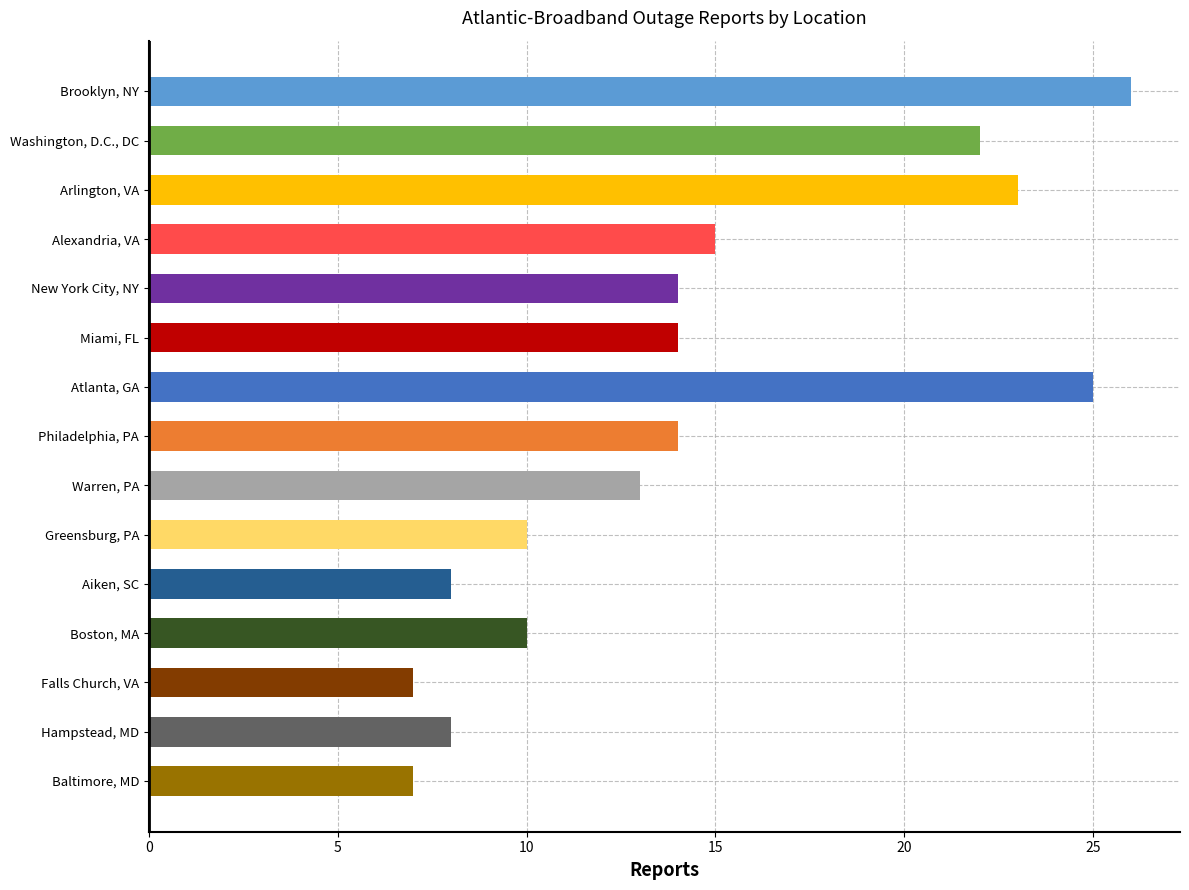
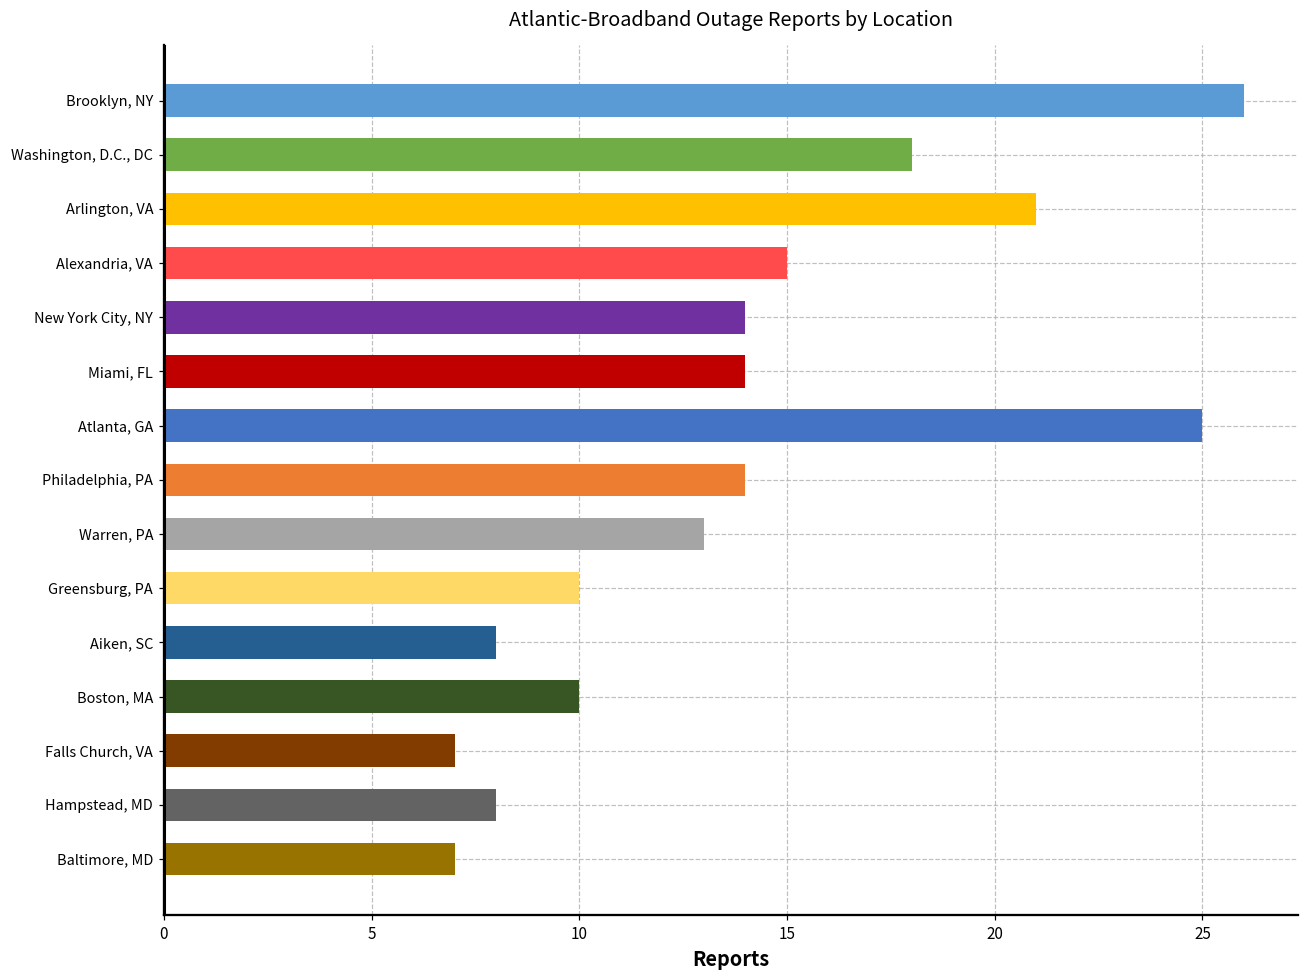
  {
    "Brooklyn, NY": 26,
-   "Washington, D.C., DC": 22,
-   "Arlington, VA": 23,
+   "Washington, D.C., DC": 18,
+   "Arlington, VA": 21,
    "Alexandria, VA": 15,
    "New York City, NY": 14,
    "Miami, FL": 14,
    "Atlanta, GA": 25,
    "Philadelphia, PA": 14,
    "Warren, PA": 13,
    "Greensburg, PA": 10,
    "Aiken, SC": 8,
    "Boston, MA": 10,
    "Falls Church, VA": 7,
    "Hampstead, MD": 8,
    "Baltimore, MD": 7
  }
